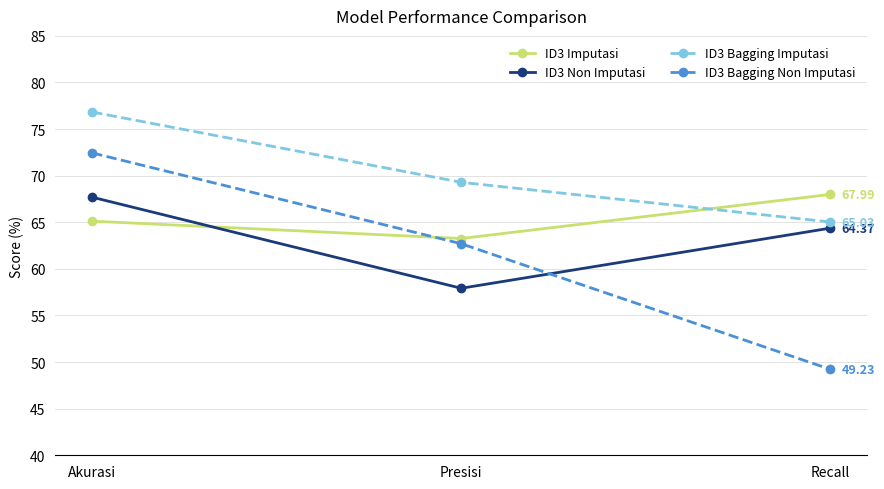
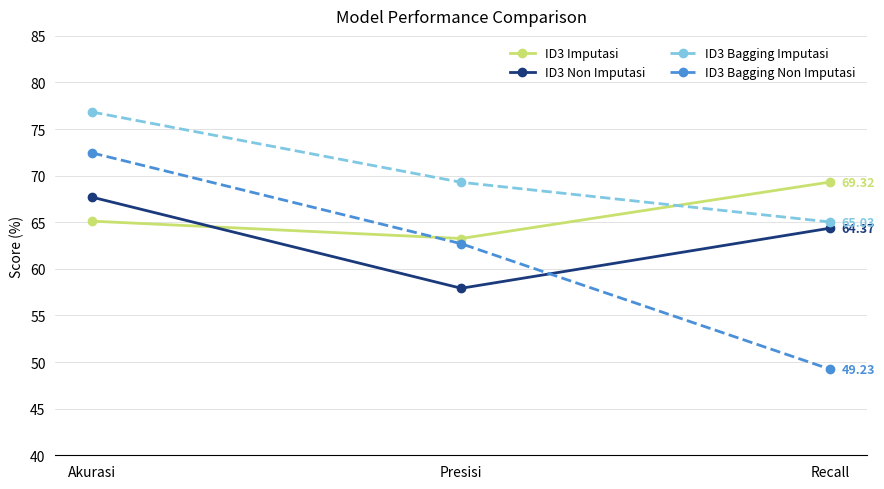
  {
    "ID3 Imputasi": {
-     "Recall": 67.99
+     "Recall": 69.32
    },
    "ID3 Non Imputasi": {
      "Akurasi": 68,
      "Presisi": 58
    },
    "ID3 Bagging Imputasi": {
      "Akurasi": 77,
      "Presisi": 69
    },
    "ID3 Bagging Non Imputasi": {
      "Recall": 49.23
    }
  }
